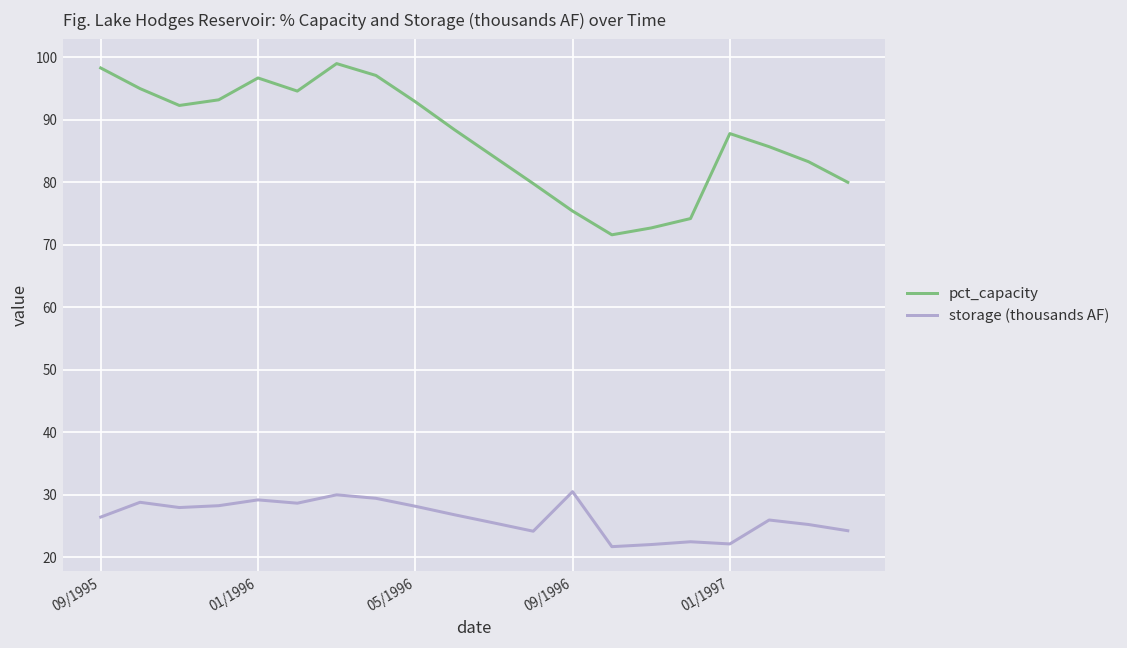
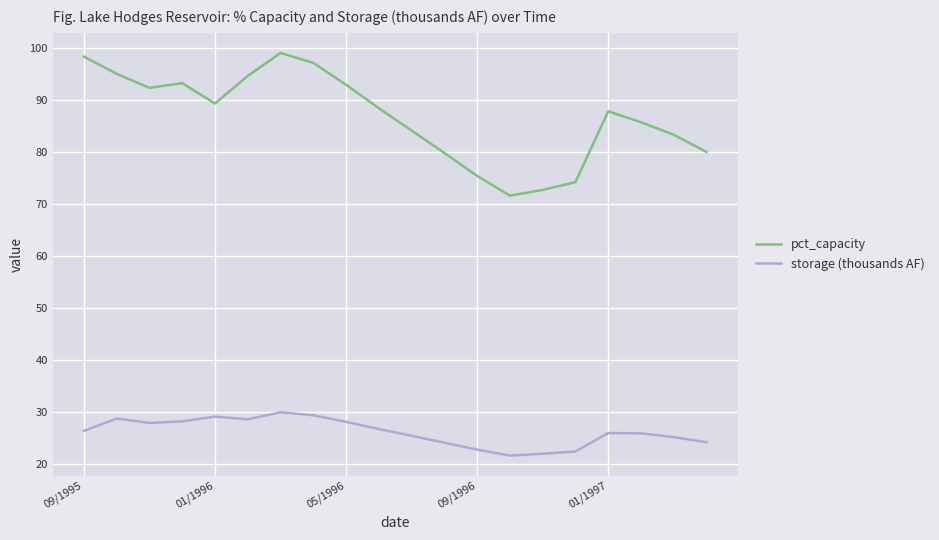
  {
    "pct_capacity": {
      "09/1995": 98,
-     "01/1996": 97,
+     "01/1996": 89,
      "05/1996": 93,
      "09/1996": 75,
      "01/1997": 88
    },
    "storage (thousands AF)": {
      "09/1995": 26,
      "01/1996": 29,
      "05/1996": 28,
-     "09/1996": 30,
-     "01/1997": 22
+     "09/1996": 23,
+     "01/1997": 26
    }
  }
